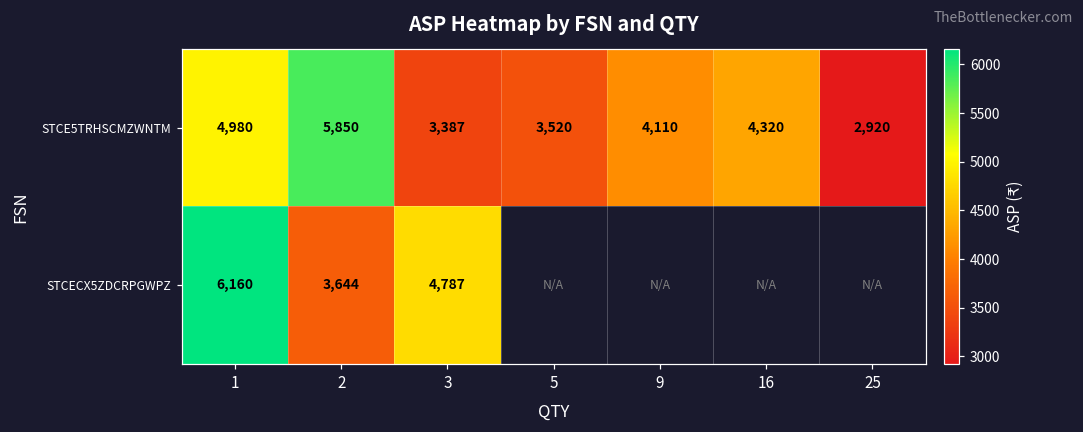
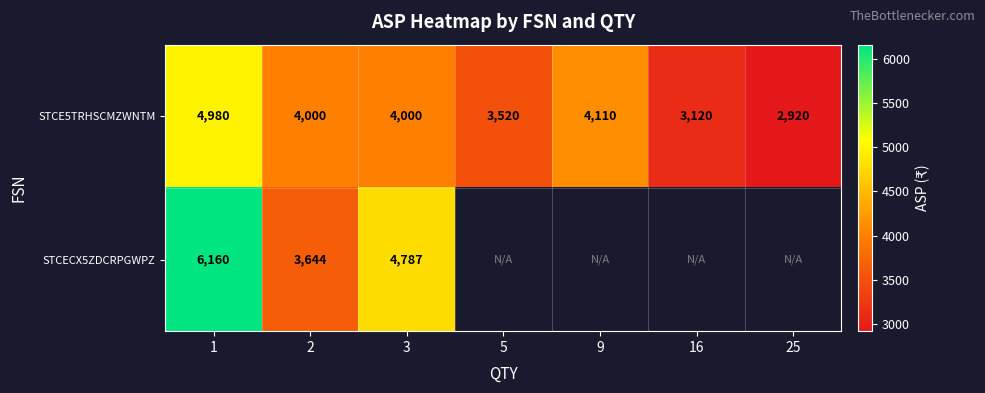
  {
    "STCE5TRHSCMZWNTM": {
      "1": "4,980",
-     "2": "5,850",
-     "3": "3,387",
+     "2": "4,000",
+     "3": "4,000",
      "5": "3,520",
      "9": "4,110",
-     "16": "4,320",
+     "16": "3,120",
      "25": "2,920"
    },
    "STCECX5ZDCRPGWPZ": {
      "1": "6,160",
      "2": "3,644",
      "3": "4,787"
    }
  }
